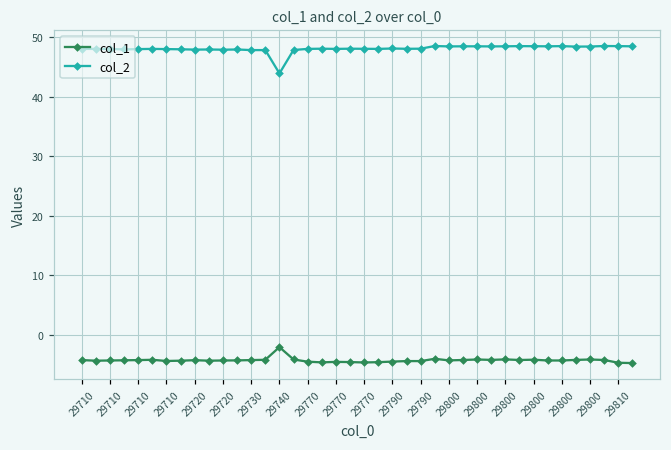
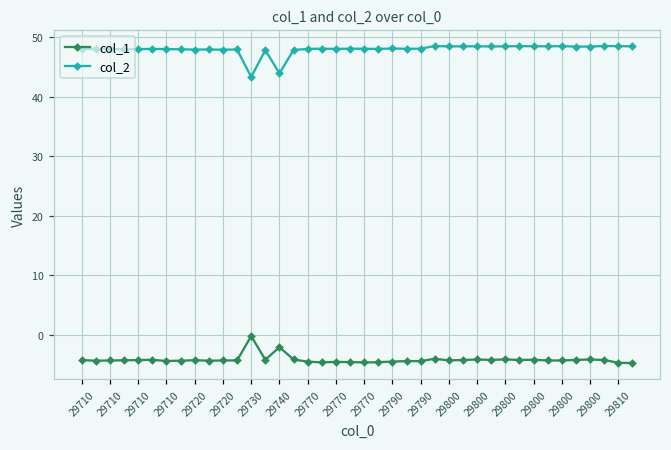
  {
    "col_1": {
-     "29730": -4,
+     "29730": 0,
      "29740": -2,
      "29810": -5
    },
    "col_2": {
-     "29730": 48,
+     "29730": 43,
      "29740": 44,
      "29810": 48
    }
  }
